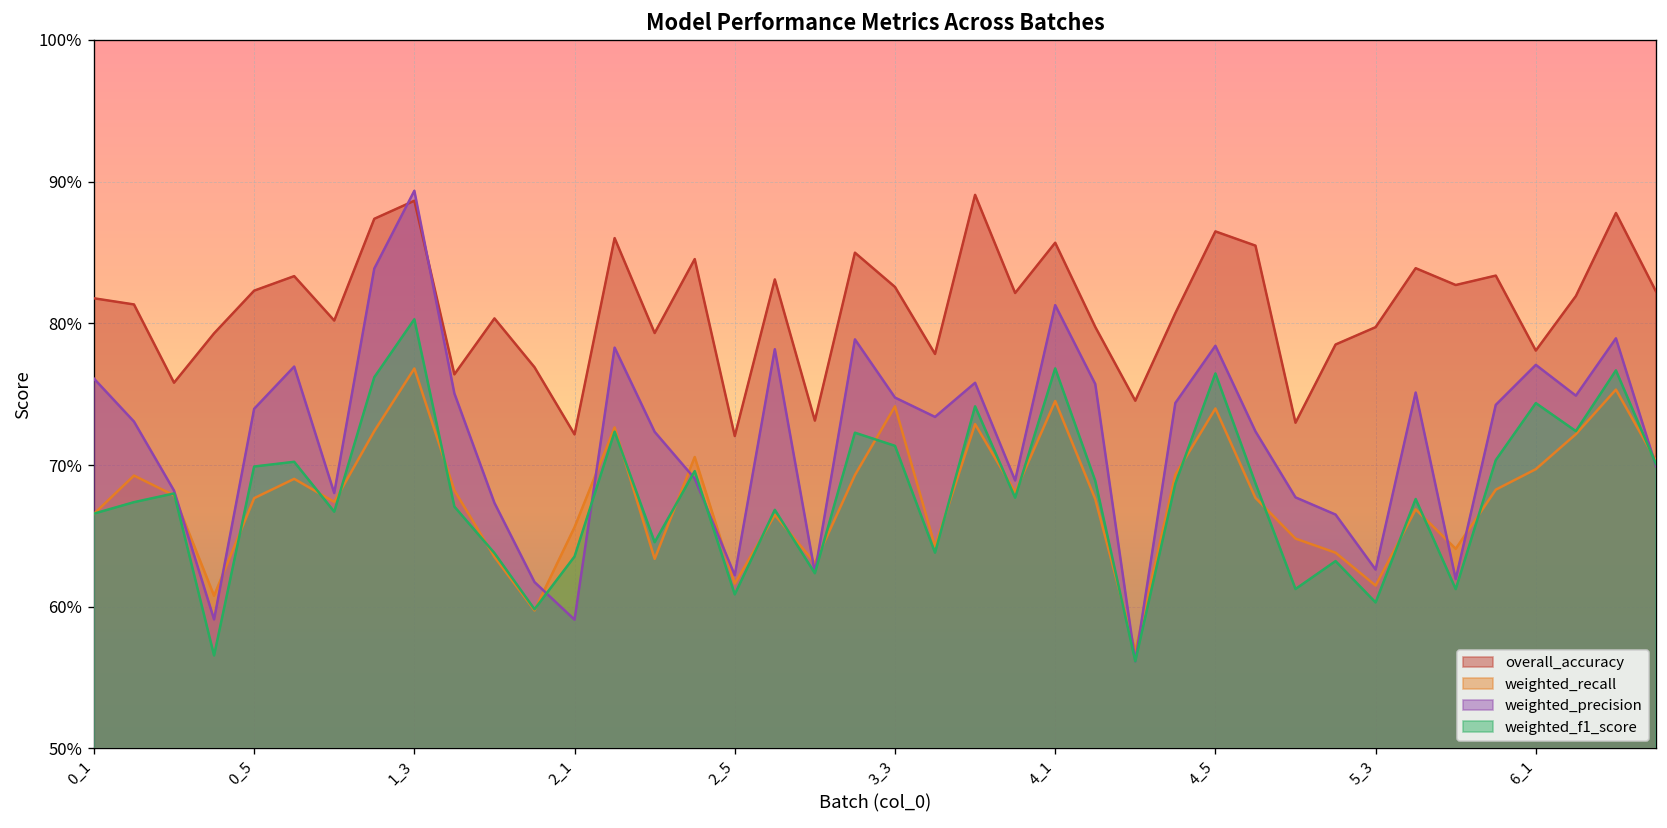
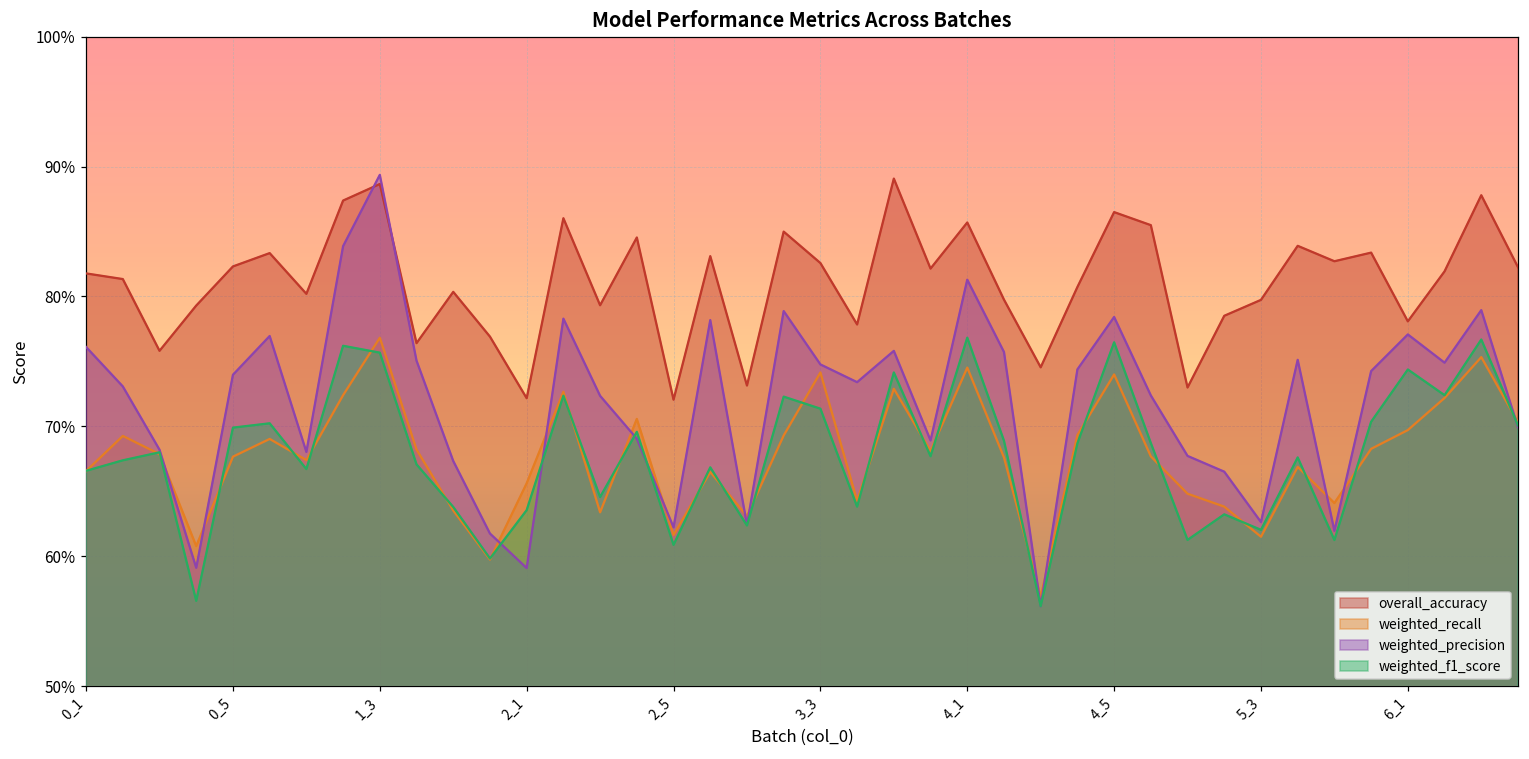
  {
    "weighted_precision": {
      "0_1": "76.1%",
      "0_5": "74.0%",
      "1_3": "89.4%",
      "2_1": "59.1%",
      "2_5": "62.2%",
      "3_3": "74.8%",
      "4_1": "81.3%",
      "4_5": "78.4%",
      "5_3": "62.6%",
      "6_1": "77.1%"
    },
    "weighted_f1_score": {
      "0_5": "69.9%",
-     "1_3": "80.3%",
+     "1_3": "75.7%",
      "2_1": "63.5%",
      "2_5": "60.9%",
      "3_3": "71.4%",
      "4_1": "76.8%",
      "4_5": "76.5%",
-     "5_3": "60.3%",
+     "5_3": "62.0%",
      "6_1": "74.4%"
    }
  }
